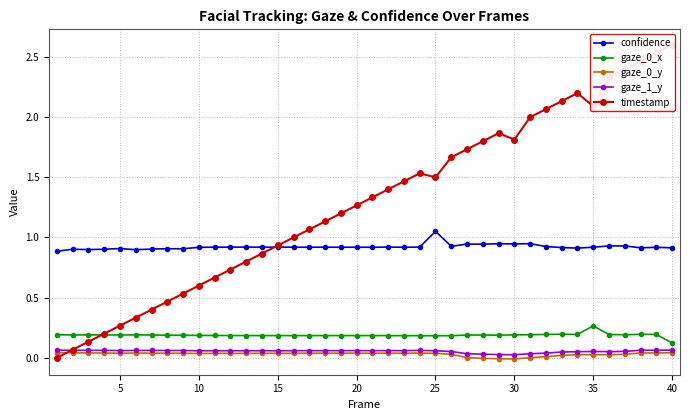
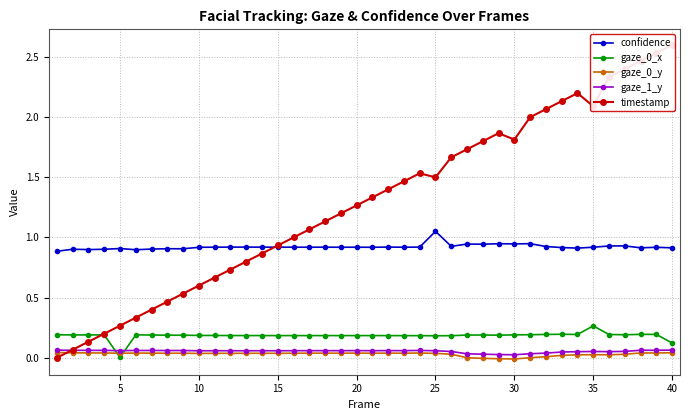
  {
    "confidence": {
      "5": 0.91,
      "10": 0.92,
      "20": 0.92,
      "25": 1.05,
      "30": 0.95,
      "35": 0.92,
      "40": 0.91
    },
    "gaze_0_x": {
-     "5": 0.19,
+     "5": 0.00,
      "10": 0.19,
      "15": 0.18,
      "20": 0.18,
      "25": 0.18,
      "30": 0.19,
      "35": 0.26,
      "40": 0.12
    },
    "gaze_0_y": {
      "5": 0.04,
      "10": 0.04,
      "25": 0.04,
      "30": -0.01,
      "35": 0.03,
      "40": 0.04
    },
    "gaze_1_y": {
      "5": 0.06,
      "10": 0.06,
      "25": 0.06,
      "30": 0.02,
      "35": 0.05,
      "40": 0.06
    },
    "timestamp": {
      "5": 0.27,
      "10": 0.60,
      "20": 1.27,
      "25": 1.50,
      "30": 1.81
    }
  }
